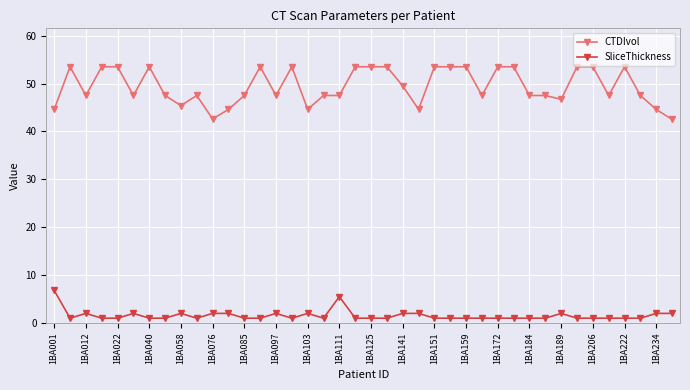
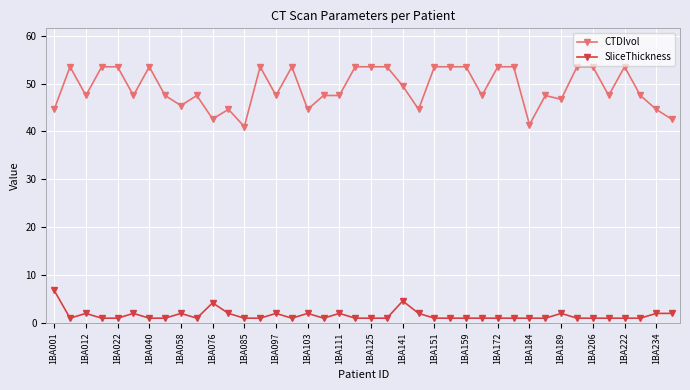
  {
    "CTDIvol": {
      "1BA001": 45,
      "1BA012": 48,
      "1BA022": 54,
      "1BA040": 54,
      "1BA058": 45,
      "1BA076": 43,
-     "1BA085": 48,
+     "1BA085": 41,
      "1BA097": 48,
      "1BA103": 45,
      "1BA111": 48,
      "1BA125": 54,
      "1BA141": 50,
      "1BA151": 54,
      "1BA159": 54,
      "1BA172": 54,
-     "1BA184": 48,
+     "1BA184": 41,
      "1BA189": 47,
      "1BA206": 54,
      "1BA222": 54,
      "1BA234": 45
    },
    "SliceThickness": {
      "1BA001": 7,
      "1BA012": 2,
      "1BA022": 1,
      "1BA040": 1,
      "1BA058": 2,
-     "1BA076": 2,
+     "1BA076": 4,
      "1BA085": 1,
      "1BA097": 2,
      "1BA103": 2,
-     "1BA111": 6,
+     "1BA111": 2,
      "1BA125": 1,
-     "1BA141": 2,
+     "1BA141": 5,
      "1BA151": 1,
      "1BA159": 1,
      "1BA172": 1,
      "1BA184": 1,
      "1BA189": 2,
      "1BA206": 1,
      "1BA222": 1,
      "1BA234": 2
    }
  }
